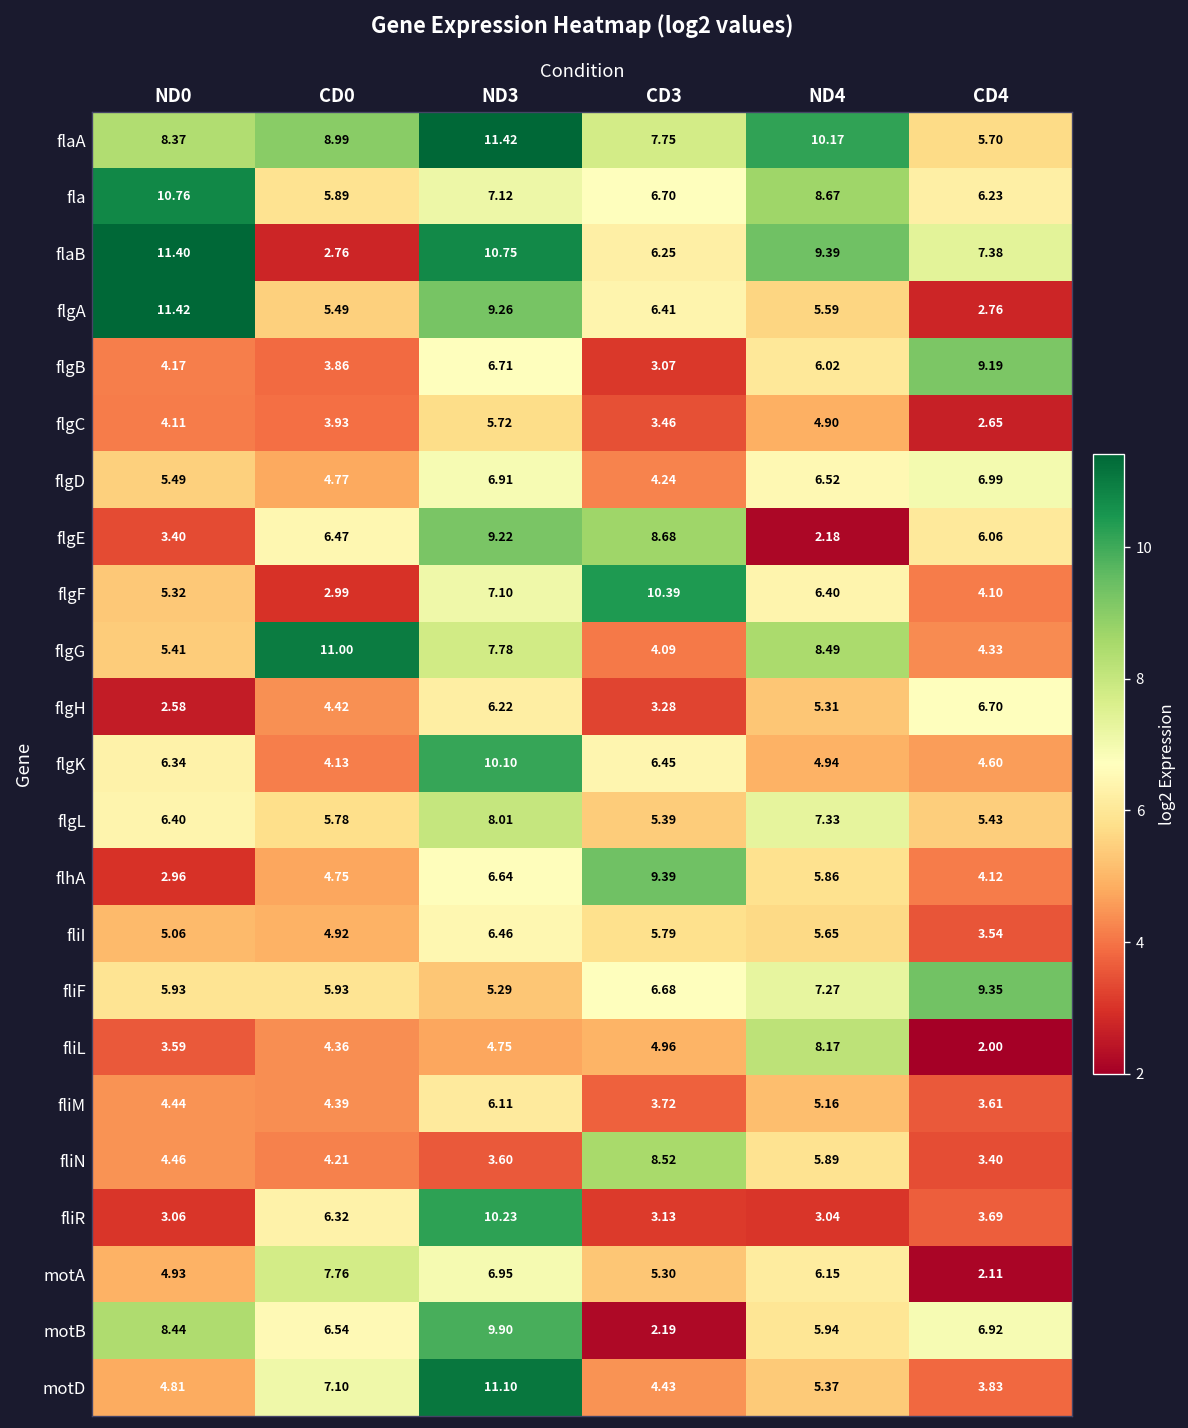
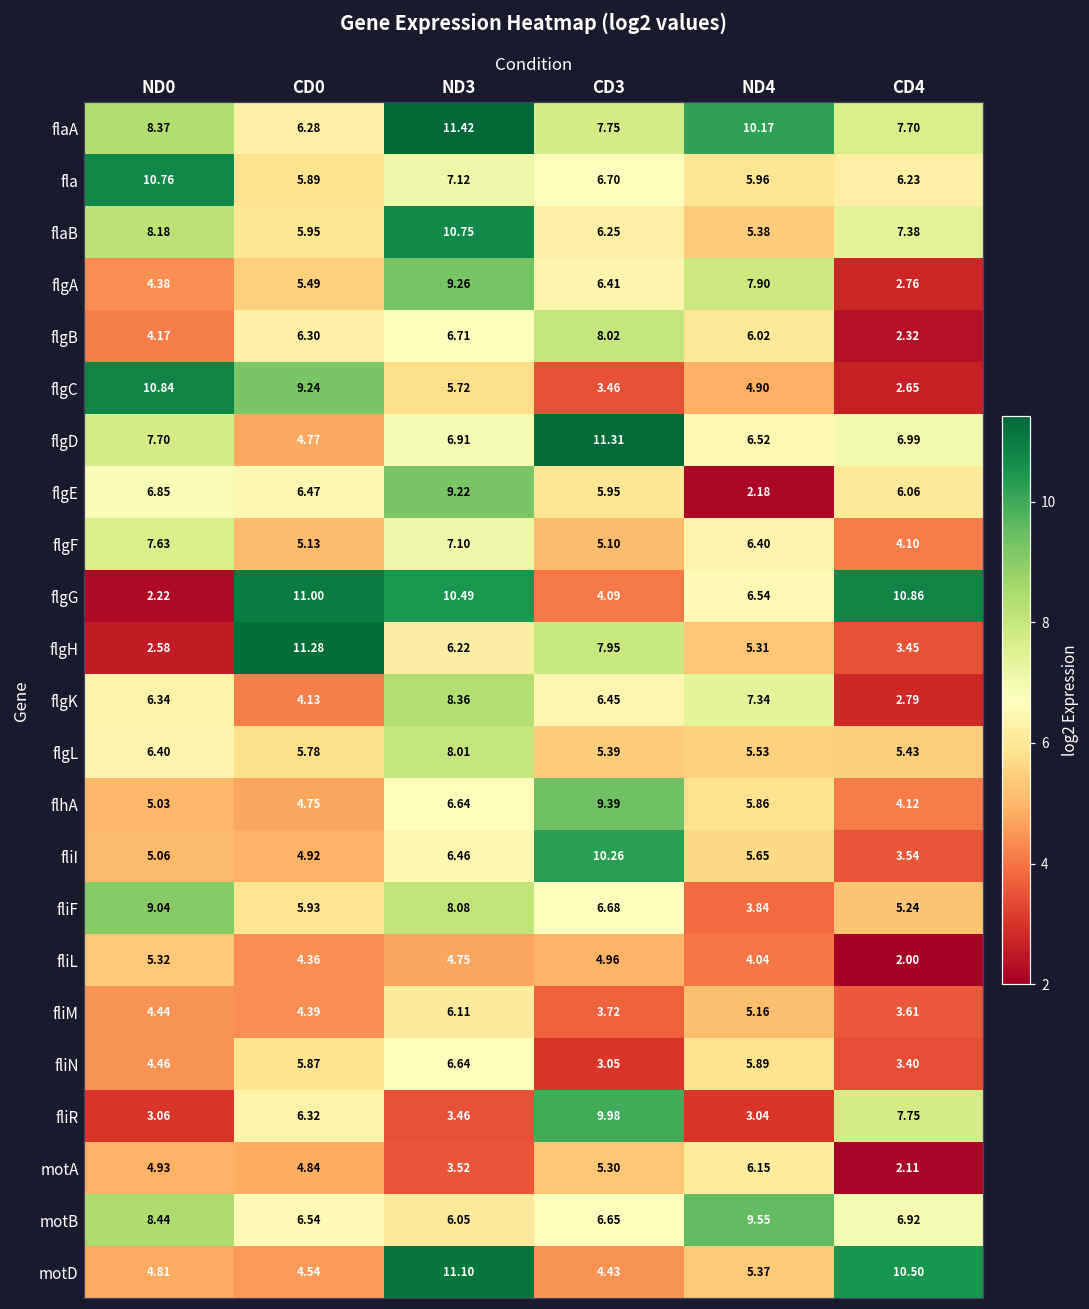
  {
    "flaA": {
      "ND0": 8.37,
-     "CD0": 8.99,
+     "CD0": 6.28,
      "ND3": 11.42,
      "CD3": 7.75,
      "ND4": 10.17,
-     "CD4": 5.70
+     "CD4": 7.70
    },
    "fla": {
      "ND0": 10.76,
      "CD0": 5.89,
      "ND3": 7.12,
      "CD3": 6.70,
-     "ND4": 8.67,
+     "ND4": 5.96,
      "CD4": 6.23
    },
    "flaB": {
-     "ND0": 11.40,
-     "CD0": 2.76,
+     "ND0": 8.18,
+     "CD0": 5.95,
      "ND3": 10.75,
      "CD3": 6.25,
-     "ND4": 9.39,
+     "ND4": 5.38,
      "CD4": 7.38
    },
    "flgA": {
-     "ND0": 11.42,
+     "ND0": 4.38,
      "CD0": 5.49,
      "ND3": 9.26,
      "CD3": 6.41,
-     "ND4": 5.59,
+     "ND4": 7.90,
      "CD4": 2.76
    },
    "flgB": {
      "ND0": 4.17,
-     "CD0": 3.86,
+     "CD0": 6.30,
      "ND3": 6.71,
-     "CD3": 3.07,
+     "CD3": 8.02,
      "ND4": 6.02,
-     "CD4": 9.19
+     "CD4": 2.32
    },
    "flgC": {
-     "ND0": 4.11,
-     "CD0": 3.93,
+     "ND0": 10.84,
+     "CD0": 9.24,
      "ND3": 5.72,
      "CD3": 3.46,
      "ND4": 4.90,
      "CD4": 2.65
    },
    "flgD": {
-     "ND0": 5.49,
+     "ND0": 7.70,
      "CD0": 4.77,
      "ND3": 6.91,
-     "CD3": 4.24,
+     "CD3": 11.31,
      "ND4": 6.52,
      "CD4": 6.99
    },
    "flgE": {
-     "ND0": 3.40,
+     "ND0": 6.85,
      "CD0": 6.47,
      "ND3": 9.22,
-     "CD3": 8.68,
+     "CD3": 5.95,
      "ND4": 2.18,
      "CD4": 6.06
    },
    "flgF": {
-     "ND0": 5.32,
-     "CD0": 2.99,
+     "ND0": 7.63,
+     "CD0": 5.13,
      "ND3": 7.10,
-     "CD3": 10.39,
+     "CD3": 5.10,
      "ND4": 6.40,
      "CD4": 4.10
    },
    "flgG": {
-     "ND0": 5.41,
+     "ND0": 2.22,
      "CD0": 11.00,
-     "ND3": 7.78,
+     "ND3": 10.49,
      "CD3": 4.09,
-     "ND4": 8.49,
-     "CD4": 4.33
+     "ND4": 6.54,
+     "CD4": 10.86
    },
    "flgH": {
      "ND0": 2.58,
-     "CD0": 4.42,
+     "CD0": 11.28,
      "ND3": 6.22,
-     "CD3": 3.28,
+     "CD3": 7.95,
      "ND4": 5.31,
-     "CD4": 6.70
+     "CD4": 3.45
    },
    "flgK": {
      "ND0": 6.34,
      "CD0": 4.13,
-     "ND3": 10.10,
+     "ND3": 8.36,
      "CD3": 6.45,
-     "ND4": 4.94,
-     "CD4": 4.60
+     "ND4": 7.34,
+     "CD4": 2.79
    },
    "flgL": {
      "ND0": 6.40,
      "CD0": 5.78,
      "ND3": 8.01,
      "CD3": 5.39,
-     "ND4": 7.33,
+     "ND4": 5.53,
      "CD4": 5.43
    },
    "flhA": {
-     "ND0": 2.96,
+     "ND0": 5.03,
      "CD0": 4.75,
      "ND3": 6.64,
      "CD3": 9.39,
      "ND4": 5.86,
      "CD4": 4.12
    },
    "fliI": {
      "ND0": 5.06,
      "CD0": 4.92,
      "ND3": 6.46,
-     "CD3": 5.79,
+     "CD3": 10.26,
      "ND4": 5.65,
      "CD4": 3.54
    },
    "fliF": {
-     "ND0": 5.93,
+     "ND0": 9.04,
      "CD0": 5.93,
-     "ND3": 5.29,
+     "ND3": 8.08,
      "CD3": 6.68,
-     "ND4": 7.27,
-     "CD4": 9.35
+     "ND4": 3.84,
+     "CD4": 5.24
    },
    "fliL": {
-     "ND0": 3.59,
+     "ND0": 5.32,
      "CD0": 4.36,
      "ND3": 4.75,
      "CD3": 4.96,
-     "ND4": 8.17,
+     "ND4": 4.04,
      "CD4": 2.00
    },
    "fliM": {
      "ND0": 4.44,
      "CD0": 4.39,
      "ND3": 6.11,
      "CD3": 3.72,
      "ND4": 5.16,
      "CD4": 3.61
    },
    "fliN": {
      "ND0": 4.46,
-     "CD0": 4.21,
-     "ND3": 3.60,
-     "CD3": 8.52,
+     "CD0": 5.87,
+     "ND3": 6.64,
+     "CD3": 3.05,
      "ND4": 5.89,
      "CD4": 3.40
    },
    "fliR": {
      "ND0": 3.06,
      "CD0": 6.32,
-     "ND3": 10.23,
-     "CD3": 3.13,
+     "ND3": 3.46,
+     "CD3": 9.98,
      "ND4": 3.04,
-     "CD4": 3.69
+     "CD4": 7.75
    },
    "motA": {
      "ND0": 4.93,
-     "CD0": 7.76,
-     "ND3": 6.95,
+     "CD0": 4.84,
+     "ND3": 3.52,
      "CD3": 5.30,
      "ND4": 6.15,
      "CD4": 2.11
    },
    "motB": {
      "ND0": 8.44,
      "CD0": 6.54,
-     "ND3": 9.90,
-     "CD3": 2.19,
-     "ND4": 5.94,
+     "ND3": 6.05,
+     "CD3": 6.65,
+     "ND4": 9.55,
      "CD4": 6.92
    },
    "motD": {
      "ND0": 4.81,
-     "CD0": 7.10,
+     "CD0": 4.54,
      "ND3": 11.10,
      "CD3": 4.43,
      "ND4": 5.37,
-     "CD4": 3.83
+     "CD4": 10.50
    }
  }
